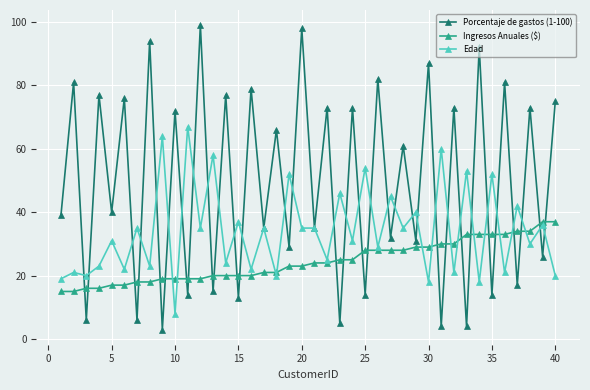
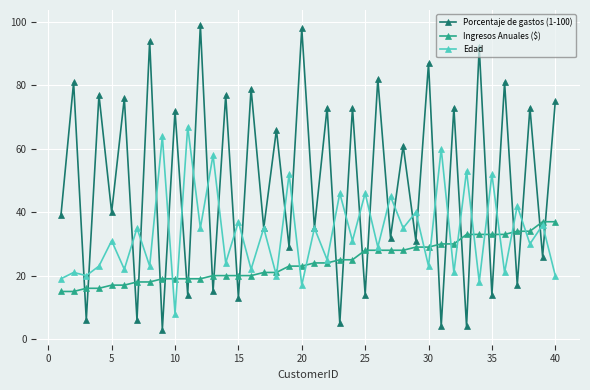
  {
    "Edad": {
      "5": 31,
      "10": 8,
      "15": 37,
-     "20": 35,
-     "25": 54,
-     "30": 18,
+     "20": 17,
+     "25": 46,
+     "30": 23,
      "35": 52,
      "40": 20
    }
  }
